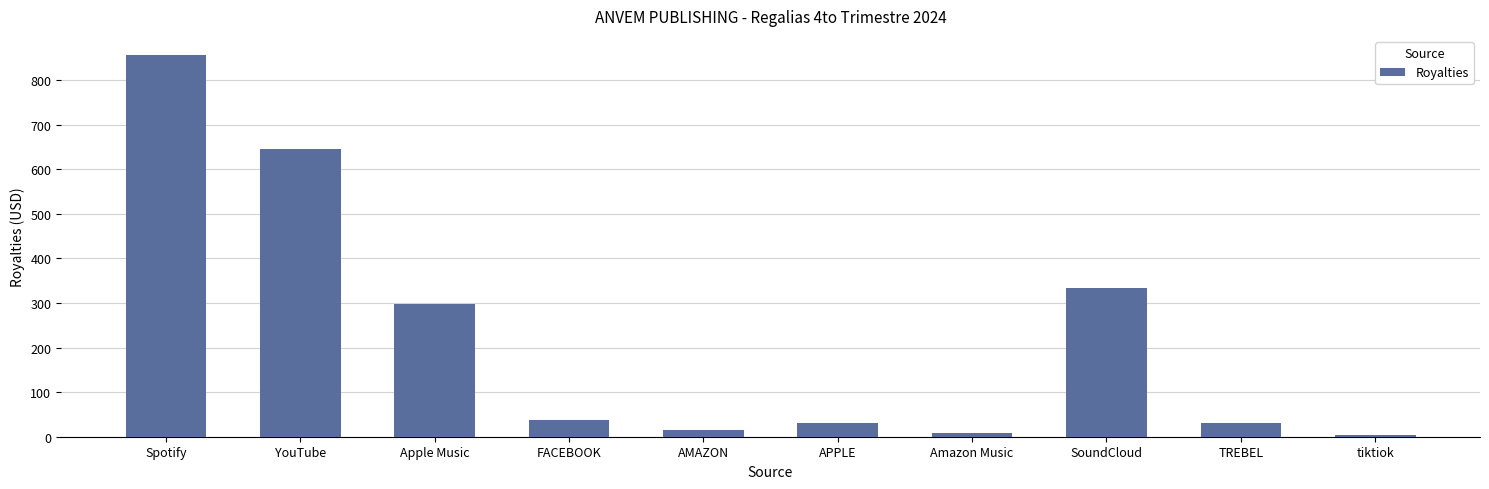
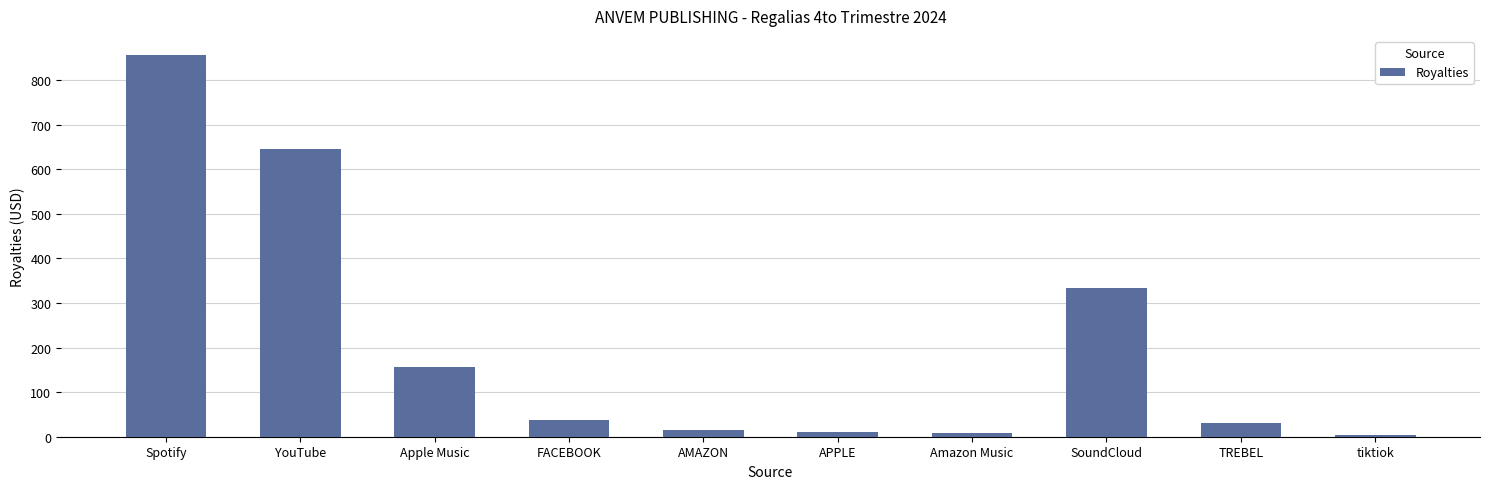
  {
    "Spotify": 860,
    "YouTube": 650,
-   "Apple Music": 300,
+   "Apple Music": 160,
    "FACEBOOK": 40,
    "AMAZON": 20,
-   "APPLE": 30,
+   "APPLE": 10,
    "Amazon Music": 10,
    "SoundCloud": 330,
    "TREBEL": 30
  }
